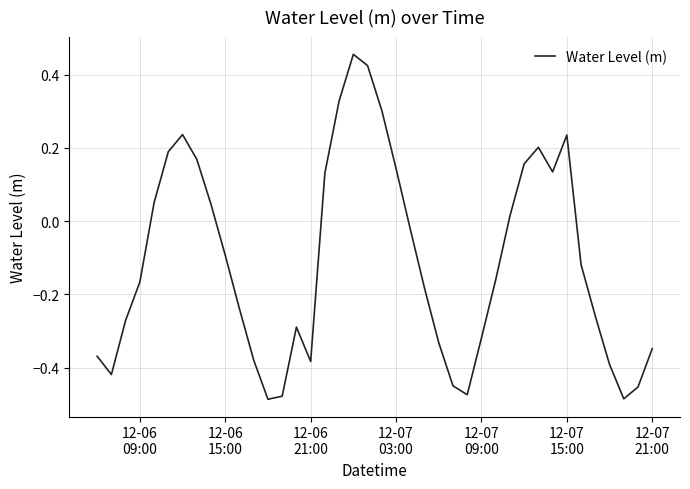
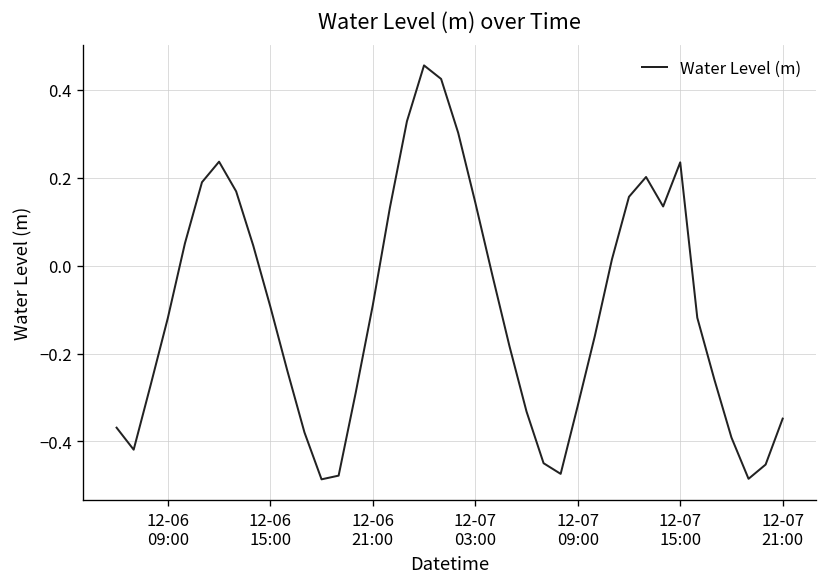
  {
-   "12-06 09:00": -0.17,
+   "12-06 09:00": -0.12,
    "12-06 15:00": -0.09,
-   "12-06 21:00": -0.38,
+   "12-06 21:00": -0.09,
    "12-07 03:00": 0.14,
    "12-07 09:00": -0.32,
    "12-07 15:00": 0.23,
    "12-07 21:00": -0.35
  }
